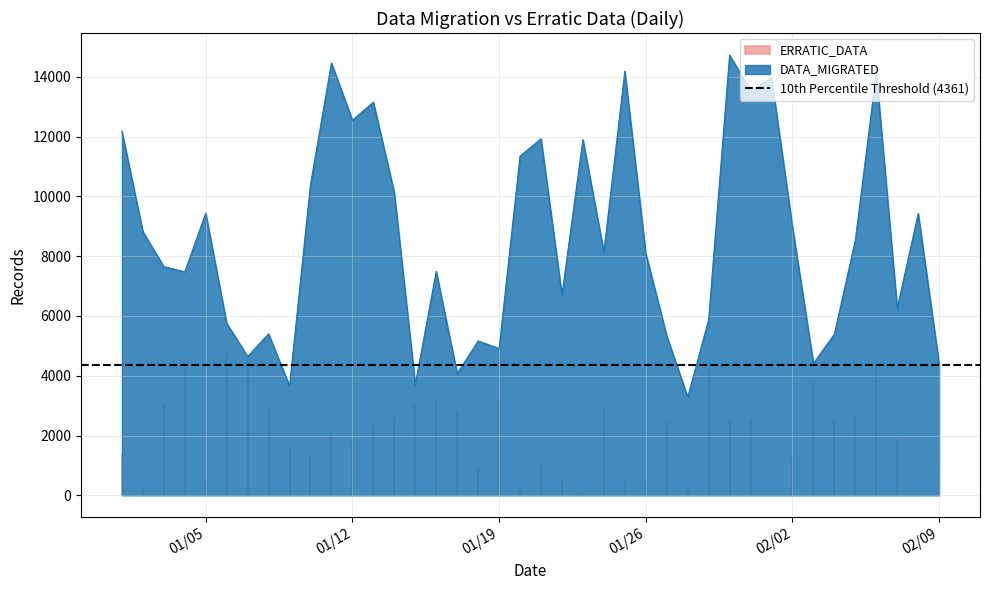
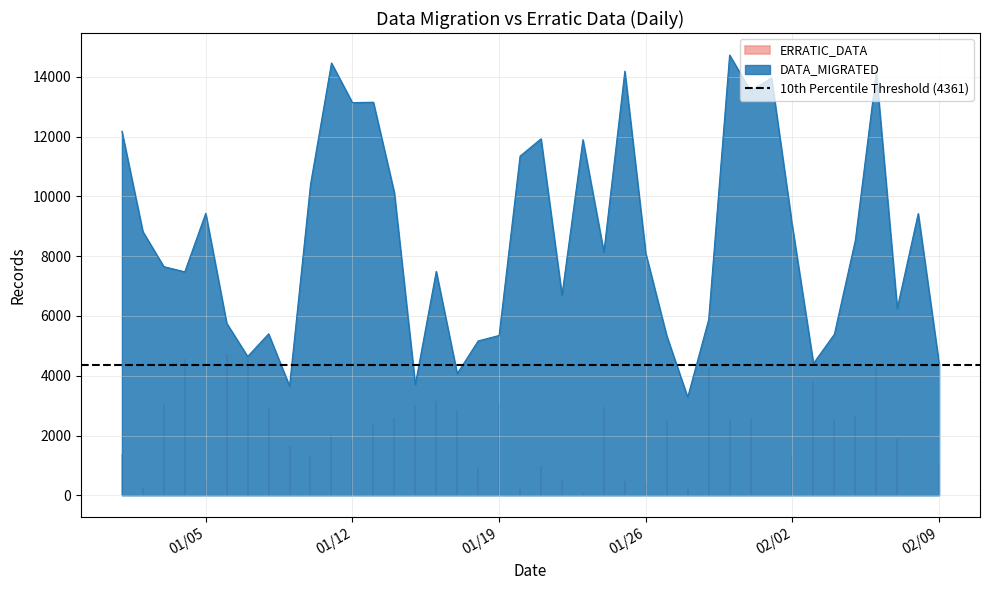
  {
    "DATA_MIGRATED": {
      "01/05": 9400,
-     "01/12": 12500,
-     "01/19": 4900,
+     "01/12": 13100,
+     "01/19": 5300,
      "01/26": 8100,
      "02/02": 9000,
      "02/09": 4400
    }
  }
